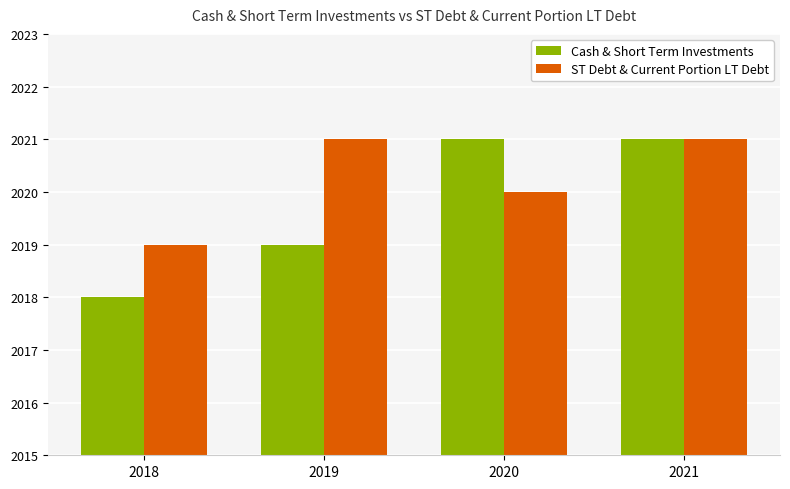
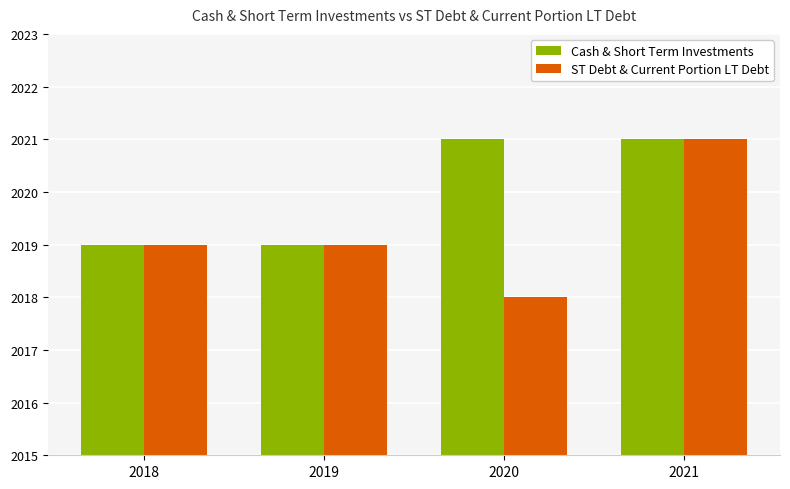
  {
    "Cash & Short Term Investments": {
-     "2018": 2018,
+     "2018": 2019,
      "2019": 2019,
      "2020": 2021,
      "2021": 2021
    },
    "ST Debt & Current Portion LT Debt": {
      "2018": 2019,
-     "2019": 2021,
-     "2020": 2020,
+     "2019": 2019,
+     "2020": 2018,
      "2021": 2021
    }
  }
